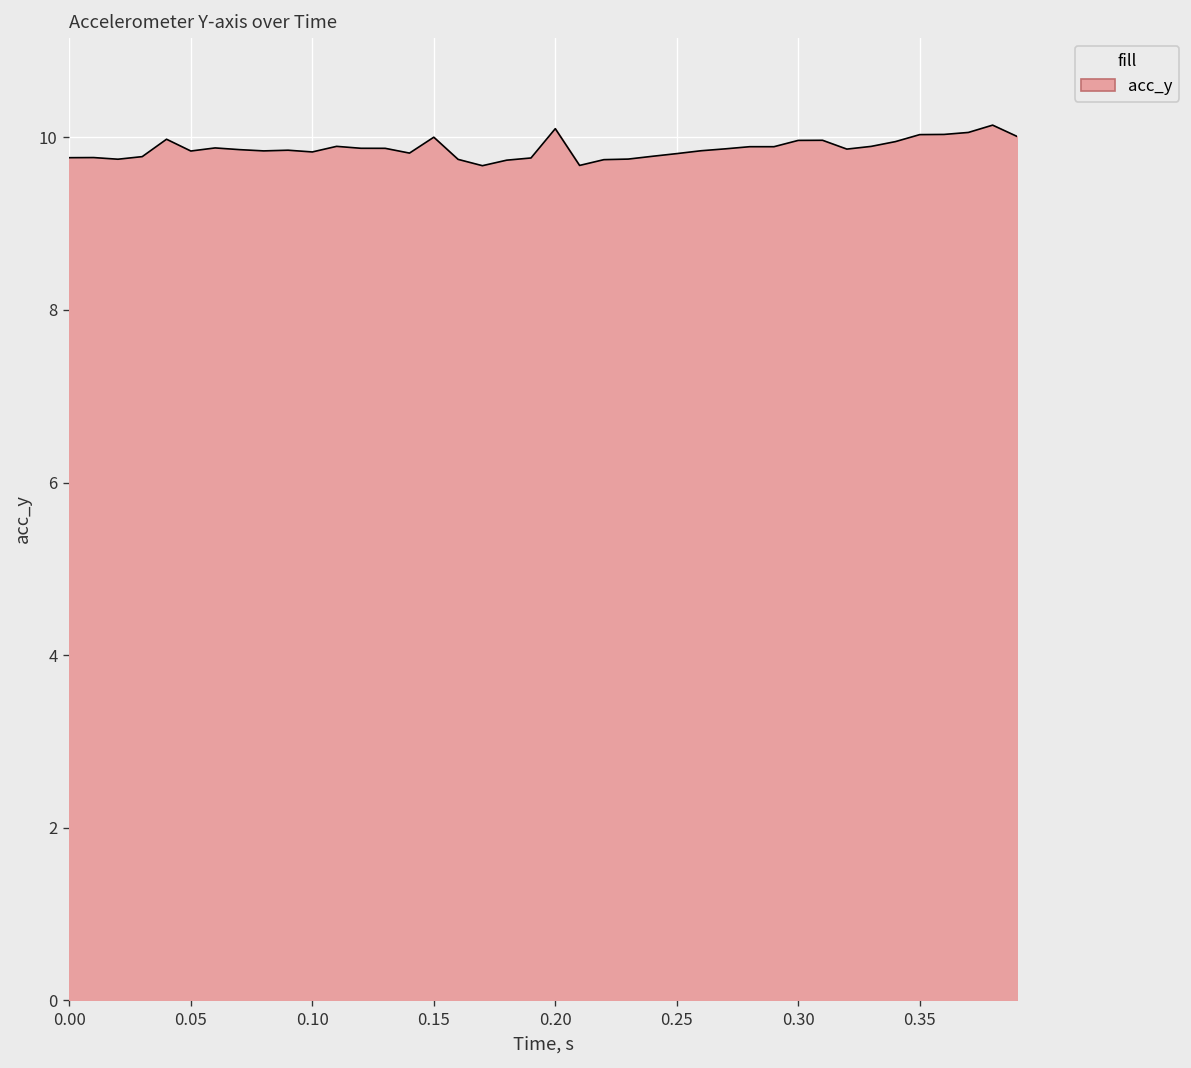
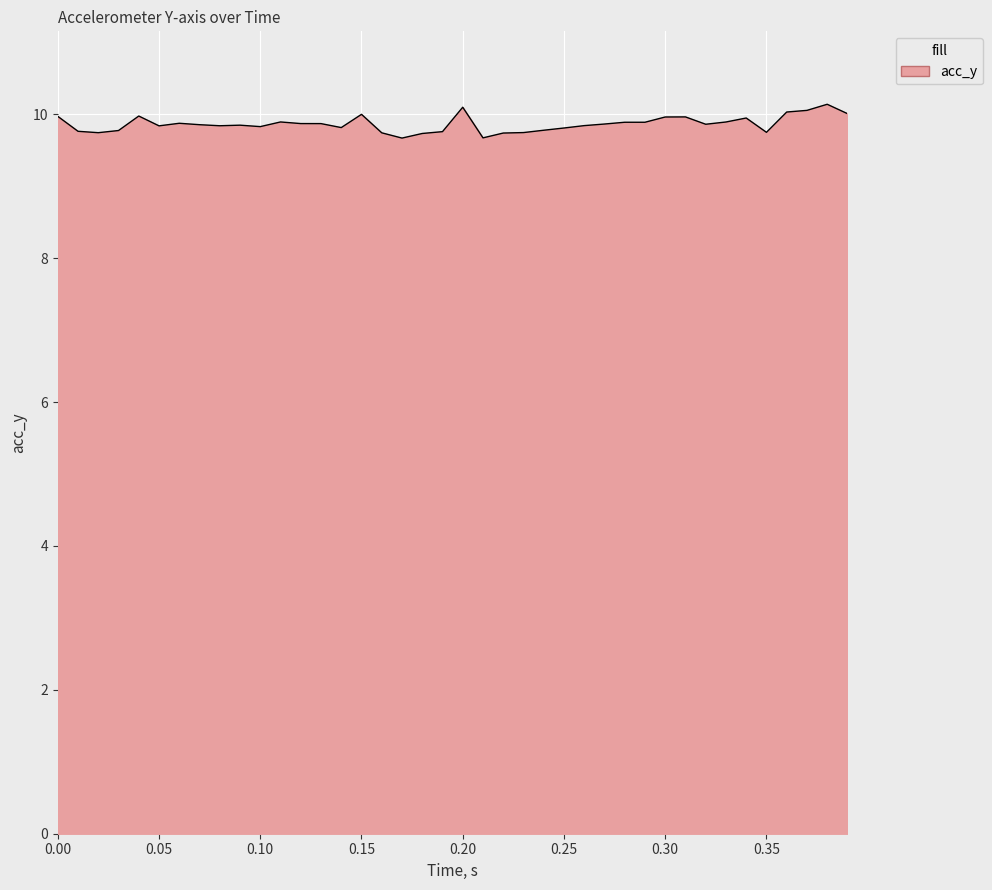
  {
-   "0.00": 9.8,
+   "0.00": 10.0,
    "0.05": 9.8,
    "0.10": 9.8,
    "0.15": 10.0,
    "0.20": 10.1,
    "0.25": 9.8,
    "0.30": 10.0,
-   "0.35": 10.0
+   "0.35": 9.8
  }
